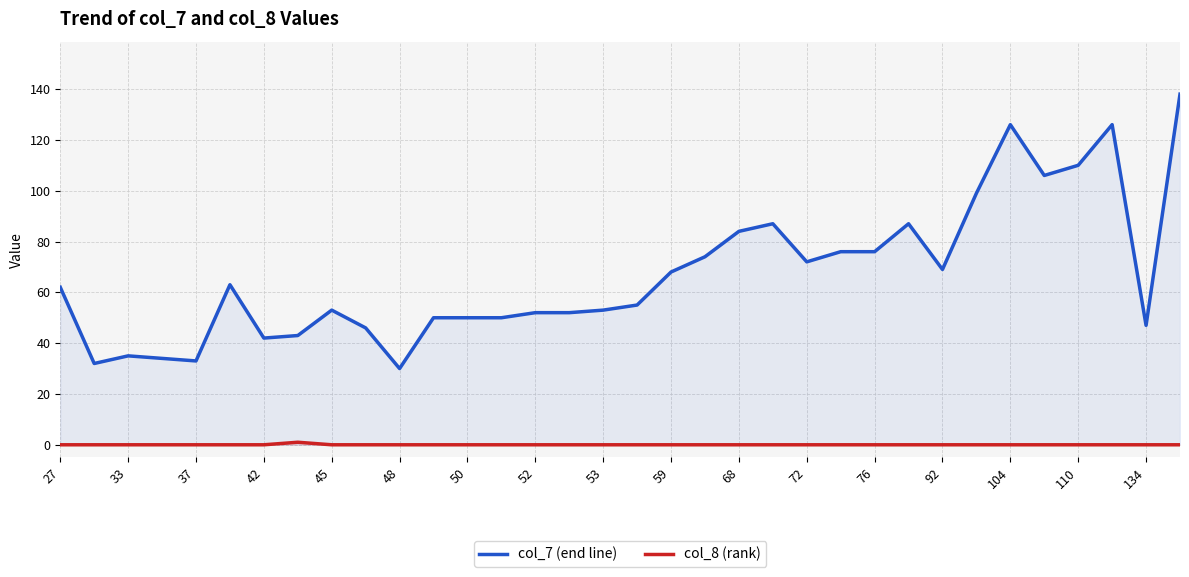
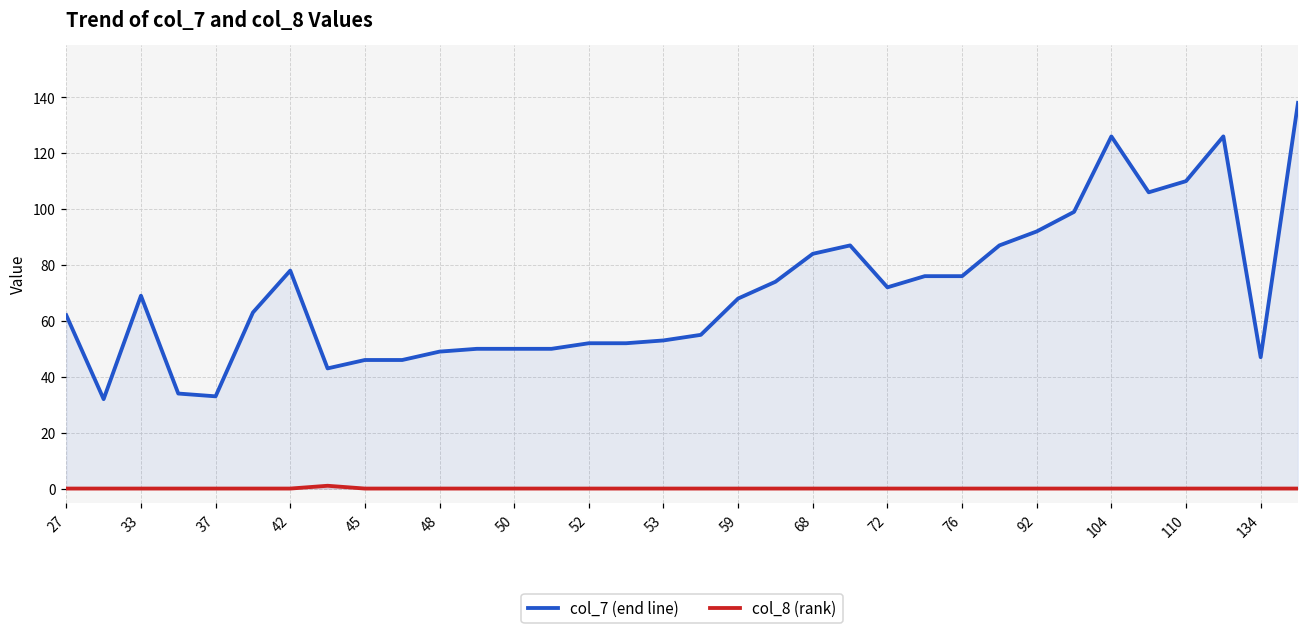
  {
    "col_7 (end line)": {
      "27": 62,
-     "33": 35,
+     "33": 69,
      "37": 33,
-     "42": 42,
-     "45": 53,
-     "48": 30,
+     "42": 78,
+     "45": 46,
+     "48": 49,
      "53": 53,
      "59": 68,
      "68": 84,
      "72": 72,
-     "92": 69,
+     "92": 92,
      "104": 126,
      "110": 110,
      "134": 47
    },
    "col_8 (rank)": {
      "27": 0,
      "33": 0,
      "37": 0,
      "42": 0,
      "45": 0,
      "48": 0,
      "53": 0,
      "59": 0,
      "68": 0,
      "72": 0,
      "92": 0,
      "104": 0,
      "110": 0,
      "134": 0
    }
  }
